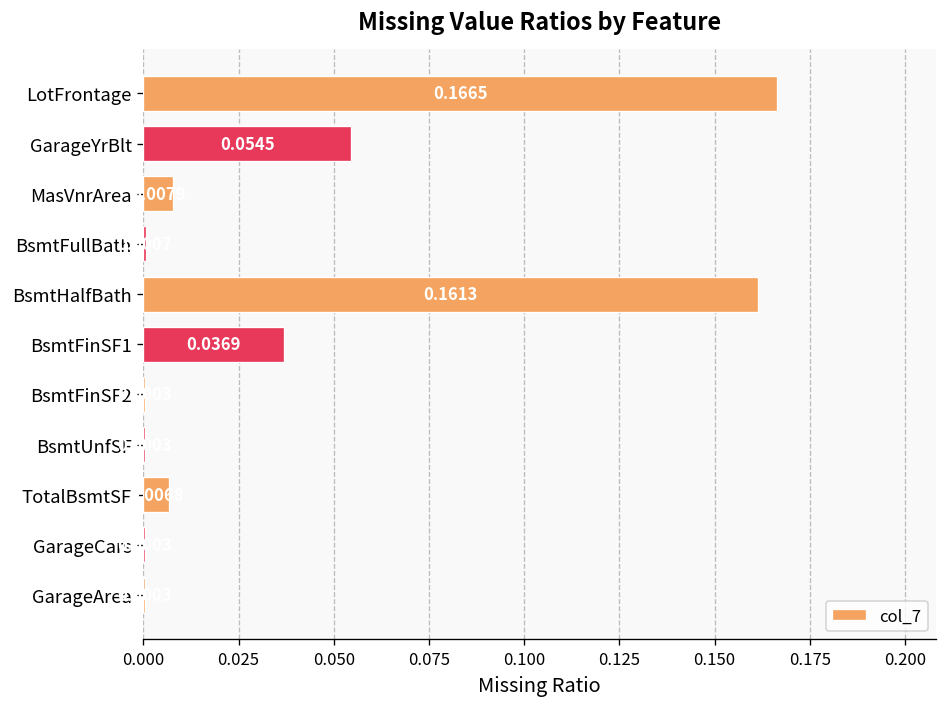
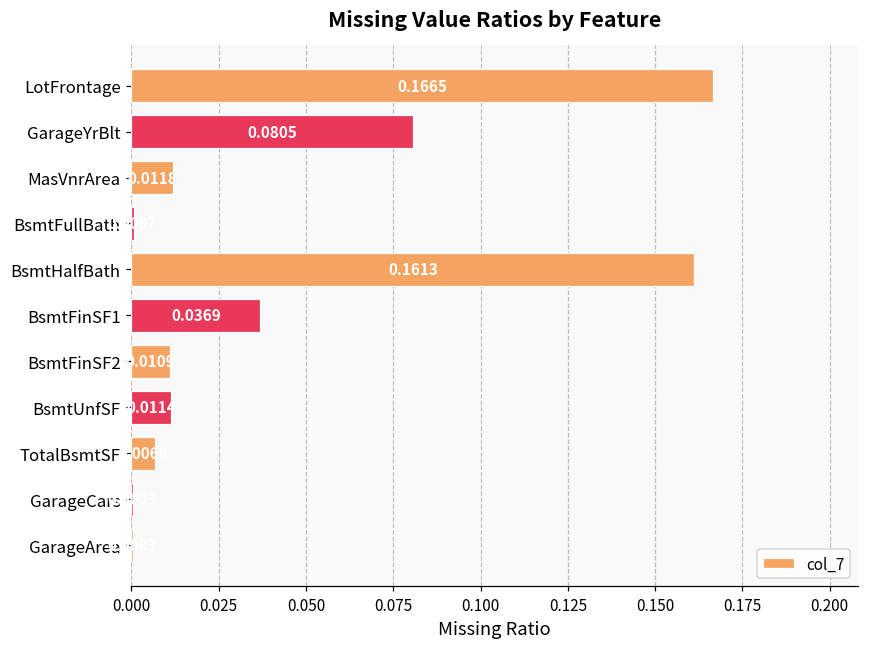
  {
    "LotFrontage": 0.1665,
-   "GarageYrBlt": 0.0545,
-   "MasVnrArea": 0.008,
+   "GarageYrBlt": 0.0805,
+   "MasVnrArea": 0.012,
    "BsmtHalfBath": 0.1613,
    "BsmtFinSF1": 0.0369,
-   "BsmtFinSF2": 0.000,
-   "BsmtUnfSF": 0.000
+   "BsmtFinSF2": 0.011,
+   "BsmtUnfSF": 0.011
  }
